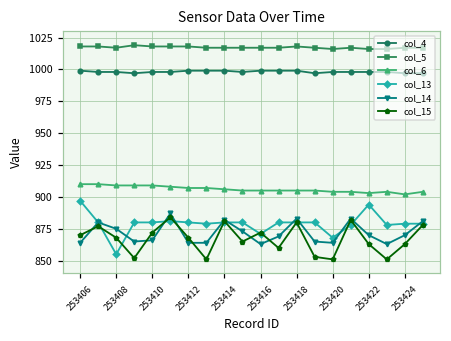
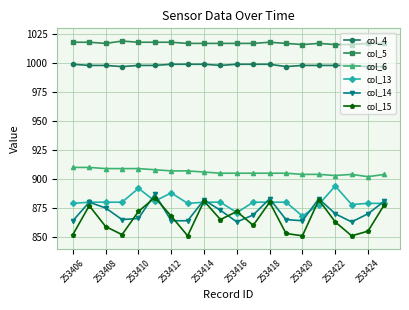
  {
    "col_13": {
-     "253406": 897,
-     "253408": 855,
-     "253410": 880,
-     "253412": 880,
+     "253406": 879,
+     "253408": 880,
+     "253410": 892,
+     "253412": 888,
      "253420": 868,
      "253422": 894,
      "253424": 879
    },
    "col_15": {
-     "253406": 870,
-     "253408": 868,
+     "253406": 852,
+     "253408": 859,
      "253410": 872,
      "253412": 868,
      "253420": 851,
      "253422": 863,
-     "253424": 863
+     "253424": 855
    }
  }
